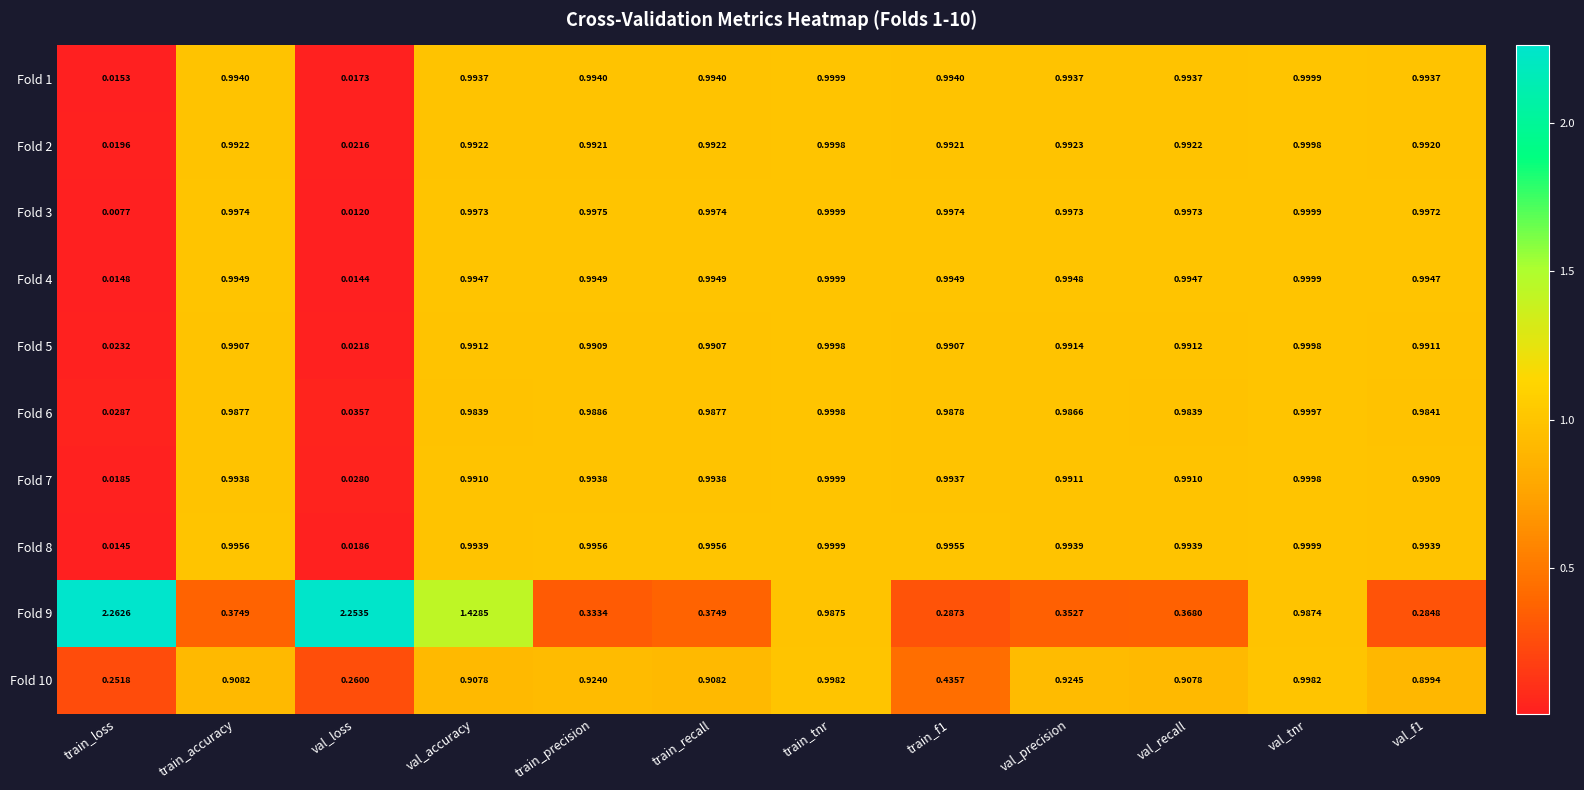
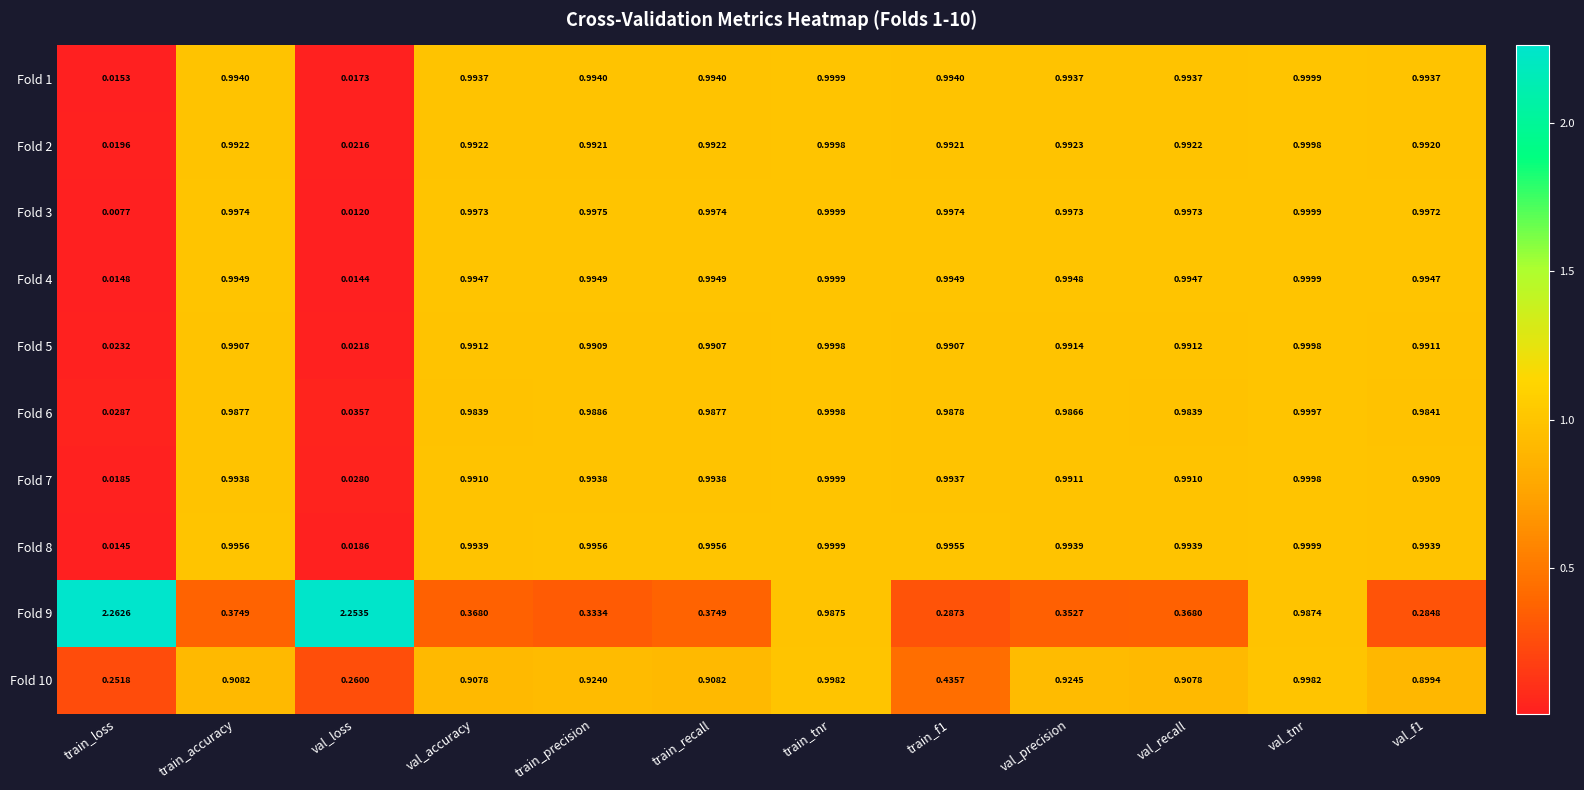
  {
    "Fold 1": {
      "train_loss": 0.0153,
      "train_accuracy": 0.9940,
      "val_loss": 0.0173,
      "val_accuracy": 0.9937,
      "train_precision": 0.9940,
      "train_recall": 0.9940,
      "train_tnr": 0.9999,
      "train_f1": 0.9940,
      "val_precision": 0.9937,
      "val_recall": 0.9937,
      "val_tnr": 0.9999,
      "val_f1": 0.9937
    },
    "Fold 2": {
      "train_loss": 0.0196,
      "train_accuracy": 0.9922,
      "val_loss": 0.0216,
      "val_accuracy": 0.9922,
      "train_precision": 0.9921,
      "train_recall": 0.9922,
      "train_tnr": 0.9998,
      "train_f1": 0.9921,
      "val_precision": 0.9923,
      "val_recall": 0.9922,
      "val_tnr": 0.9998,
      "val_f1": 0.9920
    },
    "Fold 3": {
      "train_loss": 0.0077,
      "train_accuracy": 0.9974,
      "val_loss": 0.0120,
      "val_accuracy": 0.9973,
      "train_precision": 0.9975,
      "train_recall": 0.9974,
      "train_tnr": 0.9999,
      "train_f1": 0.9974,
      "val_precision": 0.9973,
      "val_recall": 0.9973,
      "val_tnr": 0.9999,
      "val_f1": 0.9972
    },
    "Fold 4": {
      "train_loss": 0.0148,
      "train_accuracy": 0.9949,
      "val_loss": 0.0144,
      "val_accuracy": 0.9947,
      "train_precision": 0.9949,
      "train_recall": 0.9949,
      "train_tnr": 0.9999,
      "train_f1": 0.9949,
      "val_precision": 0.9948,
      "val_recall": 0.9947,
      "val_tnr": 0.9999,
      "val_f1": 0.9947
    },
    "Fold 5": {
      "train_loss": 0.0232,
      "train_accuracy": 0.9907,
      "val_loss": 0.0218,
      "val_accuracy": 0.9912,
      "train_precision": 0.9909,
      "train_recall": 0.9907,
      "train_tnr": 0.9998,
      "train_f1": 0.9907,
      "val_precision": 0.9914,
      "val_recall": 0.9912,
      "val_tnr": 0.9998,
      "val_f1": 0.9911
    },
    "Fold 6": {
      "train_loss": 0.0287,
      "train_accuracy": 0.9877,
      "val_loss": 0.0357,
      "val_accuracy": 0.9839,
      "train_precision": 0.9886,
      "train_recall": 0.9877,
      "train_tnr": 0.9998,
      "train_f1": 0.9878,
      "val_precision": 0.9866,
      "val_recall": 0.9839,
      "val_tnr": 0.9997,
      "val_f1": 0.9841
    },
    "Fold 7": {
      "train_loss": 0.0185,
      "train_accuracy": 0.9938,
      "val_loss": 0.0280,
      "val_accuracy": 0.9910,
      "train_precision": 0.9938,
      "train_recall": 0.9938,
      "train_tnr": 0.9999,
      "train_f1": 0.9937,
      "val_precision": 0.9911,
      "val_recall": 0.9910,
      "val_tnr": 0.9998,
      "val_f1": 0.9909
    },
    "Fold 8": {
      "train_loss": 0.0145,
      "train_accuracy": 0.9956,
      "val_loss": 0.0186,
      "val_accuracy": 0.9939,
      "train_precision": 0.9956,
      "train_recall": 0.9956,
      "train_tnr": 0.9999,
      "train_f1": 0.9955,
      "val_precision": 0.9939,
      "val_recall": 0.9939,
      "val_tnr": 0.9999,
      "val_f1": 0.9939
    },
    "Fold 9": {
      "train_loss": 2.2626,
      "train_accuracy": 0.3749,
      "val_loss": 2.2535,
-     "val_accuracy": 1.4285,
+     "val_accuracy": 0.3680,
      "train_precision": 0.3334,
      "train_recall": 0.3749,
      "train_tnr": 0.9875,
      "train_f1": 0.2873,
      "val_precision": 0.3527,
      "val_recall": 0.3680,
      "val_tnr": 0.9874,
      "val_f1": 0.2848
    },
    "Fold 10": {
      "train_loss": 0.2518,
      "train_accuracy": 0.9082,
      "val_loss": 0.2600,
      "val_accuracy": 0.9078,
      "train_precision": 0.9240,
      "train_recall": 0.9082,
      "train_tnr": 0.9982,
      "train_f1": 0.4357,
      "val_precision": 0.9245,
      "val_recall": 0.9078,
      "val_tnr": 0.9982,
      "val_f1": 0.8994
    }
  }
